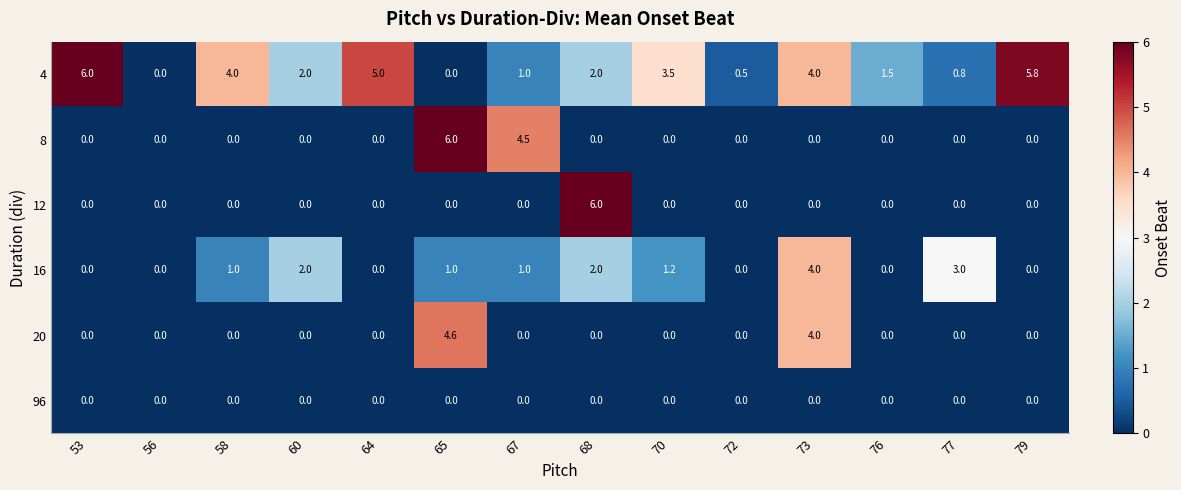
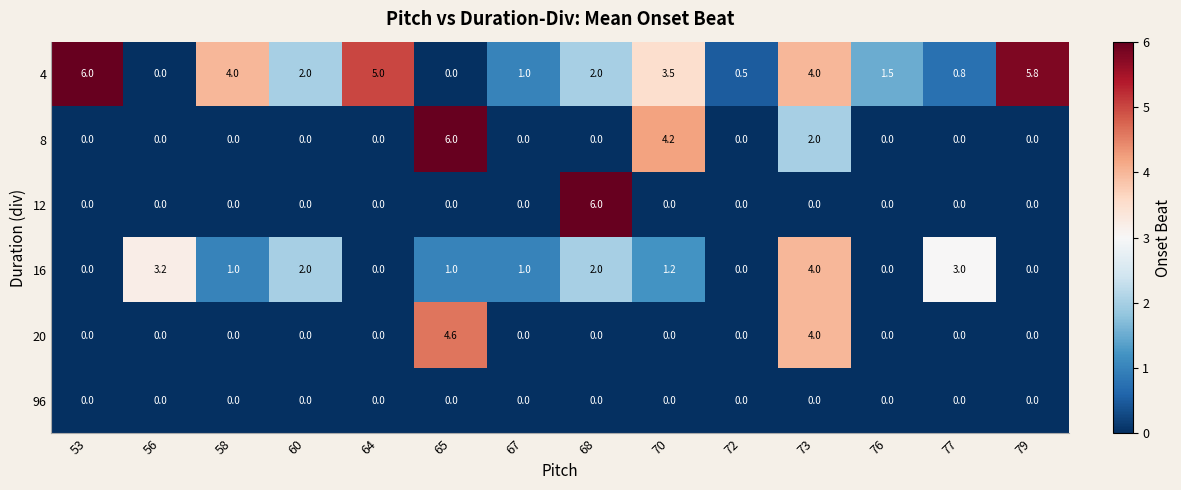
  {
    "4": {
      "53": 6.0,
      "56": 0.0,
      "58": 4.0,
      "60": 2.0,
      "64": 5.0,
      "65": 0.0,
      "67": 1.0,
      "68": 2.0,
      "70": 3.5,
      "72": 0.5,
      "73": 4.0,
      "76": 1.5,
      "77": 0.8,
      "79": 5.8
    },
    "8": {
      "53": 0.0,
      "56": 0.0,
      "58": 0.0,
      "60": 0.0,
      "64": 0.0,
      "65": 6.0,
-     "67": 4.5,
+     "67": 0.0,
      "68": 0.0,
-     "70": 0.0,
+     "70": 4.2,
      "72": 0.0,
-     "73": 0.0,
+     "73": 2.0,
      "76": 0.0,
      "77": 0.0,
      "79": 0.0
    },
    "12": {
      "53": 0.0,
      "56": 0.0,
      "58": 0.0,
      "60": 0.0,
      "64": 0.0,
      "65": 0.0,
      "67": 0.0,
      "68": 6.0,
      "70": 0.0,
      "72": 0.0,
      "73": 0.0,
      "76": 0.0,
      "77": 0.0,
      "79": 0.0
    },
    "16": {
      "53": 0.0,
-     "56": 0.0,
+     "56": 3.2,
      "58": 1.0,
      "60": 2.0,
      "64": 0.0,
      "65": 1.0,
      "67": 1.0,
      "68": 2.0,
      "70": 1.2,
      "72": 0.0,
      "73": 4.0,
      "76": 0.0,
      "77": 3.0,
      "79": 0.0
    },
    "20": {
      "53": 0.0,
      "56": 0.0,
      "58": 0.0,
      "60": 0.0,
      "64": 0.0,
      "65": 4.6,
      "67": 0.0,
      "68": 0.0,
      "70": 0.0,
      "72": 0.0,
      "73": 4.0,
      "76": 0.0,
      "77": 0.0,
      "79": 0.0
    },
    "96": {
      "53": 0.0,
      "56": 0.0,
      "58": 0.0,
      "60": 0.0,
      "64": 0.0,
      "65": 0.0,
      "67": 0.0,
      "68": 0.0,
      "70": 0.0,
      "72": 0.0,
      "73": 0.0,
      "76": 0.0,
      "77": 0.0,
      "79": 0.0
    }
  }
